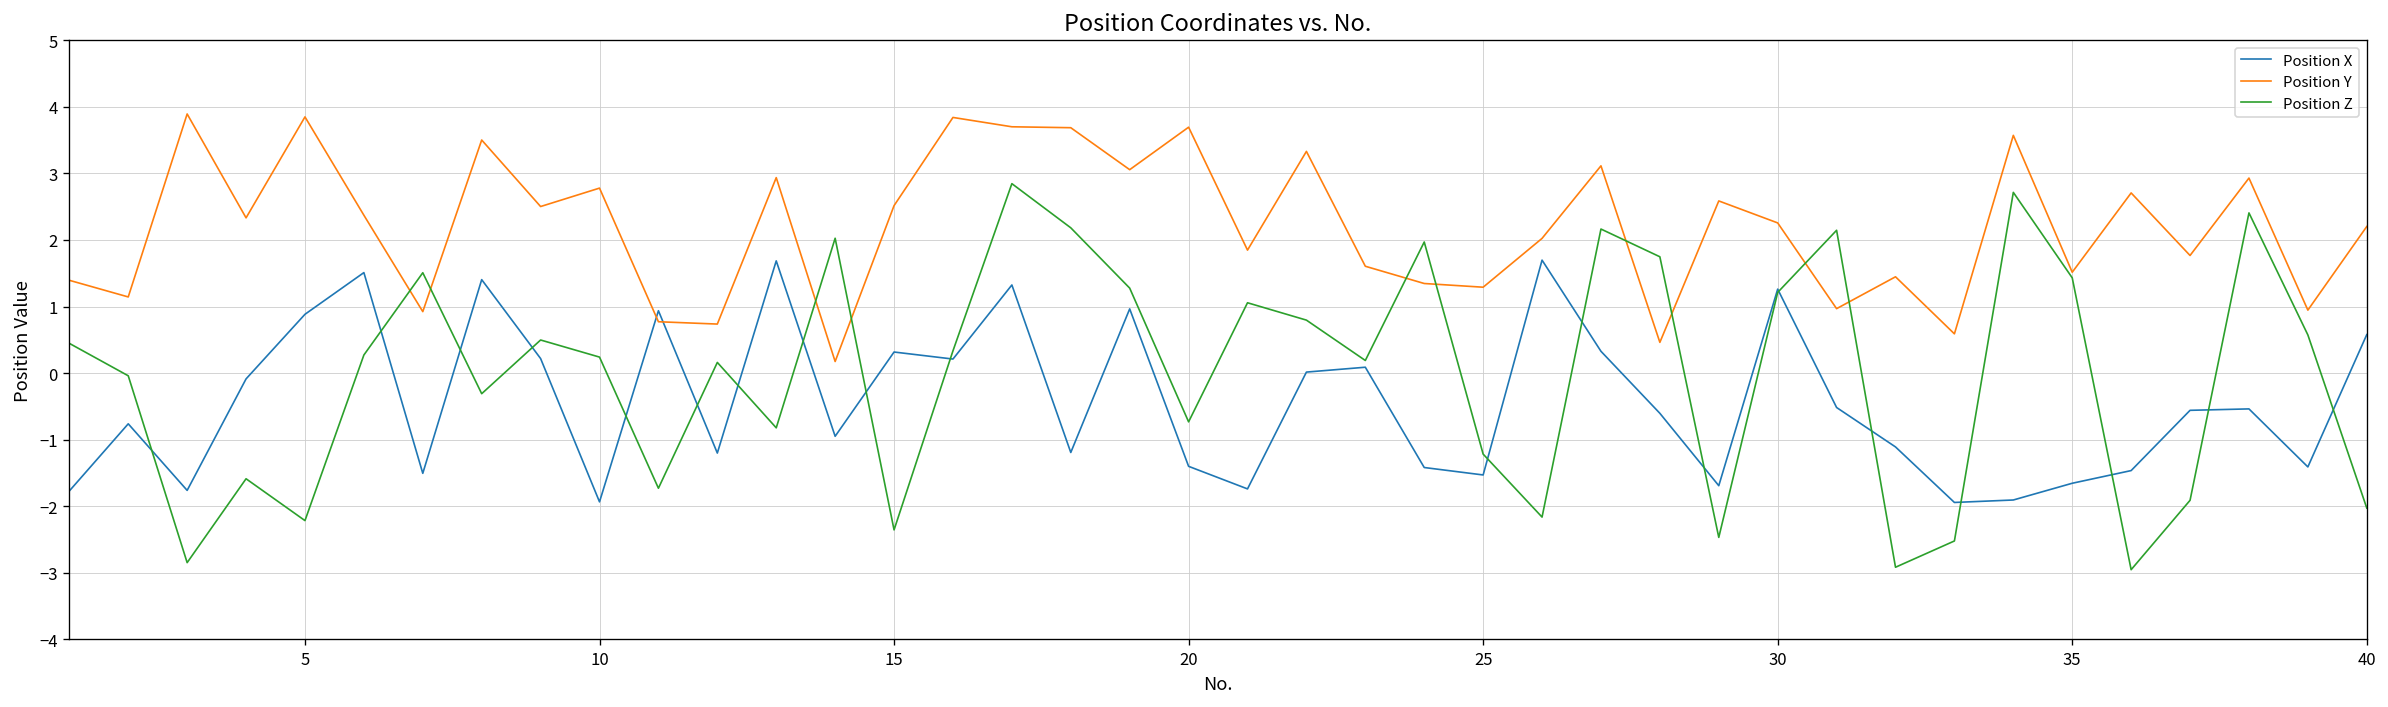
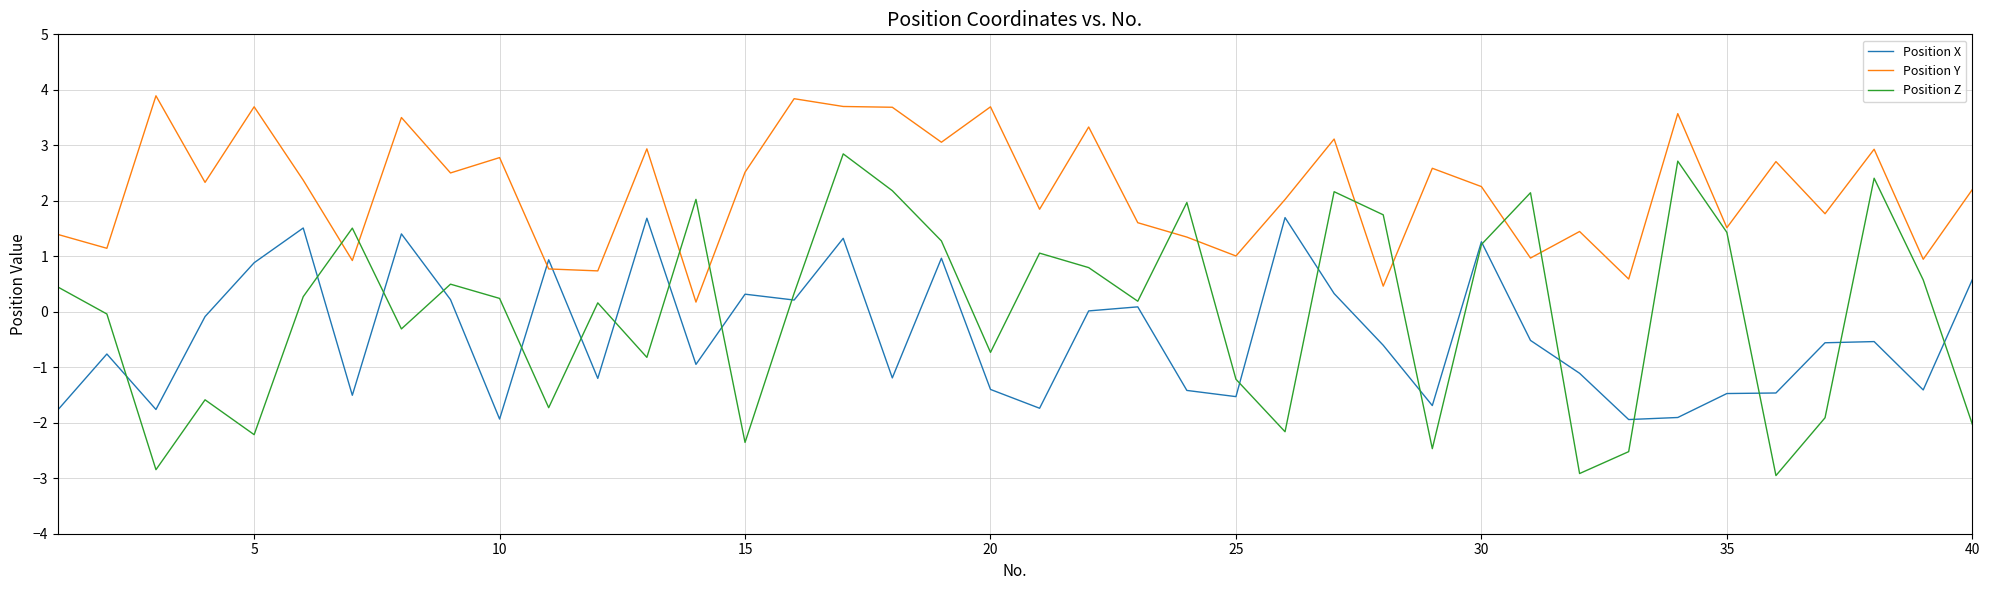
  {
    "Position X": {
      "5": 0.9,
      "10": -1.9,
      "15": 0.3,
      "20": -1.4,
      "25": -1.5,
      "30": 1.3,
-     "35": -1.7,
+     "35": -1.5,
      "40": 0.6
    },
    "Position Y": {
-     "5": 3.8,
+     "5": 3.7,
      "10": 2.8,
      "15": 2.5,
      "20": 3.7,
-     "25": 1.3,
+     "25": 1.0,
      "30": 2.3,
      "35": 1.5,
      "40": 2.2
    },
    "Position Z": {
      "5": -2.2,
      "10": 0.2,
      "15": -2.4,
      "20": -0.7,
      "25": -1.2,
      "30": 1.2,
      "35": 1.4,
      "40": -2.0
    }
  }
